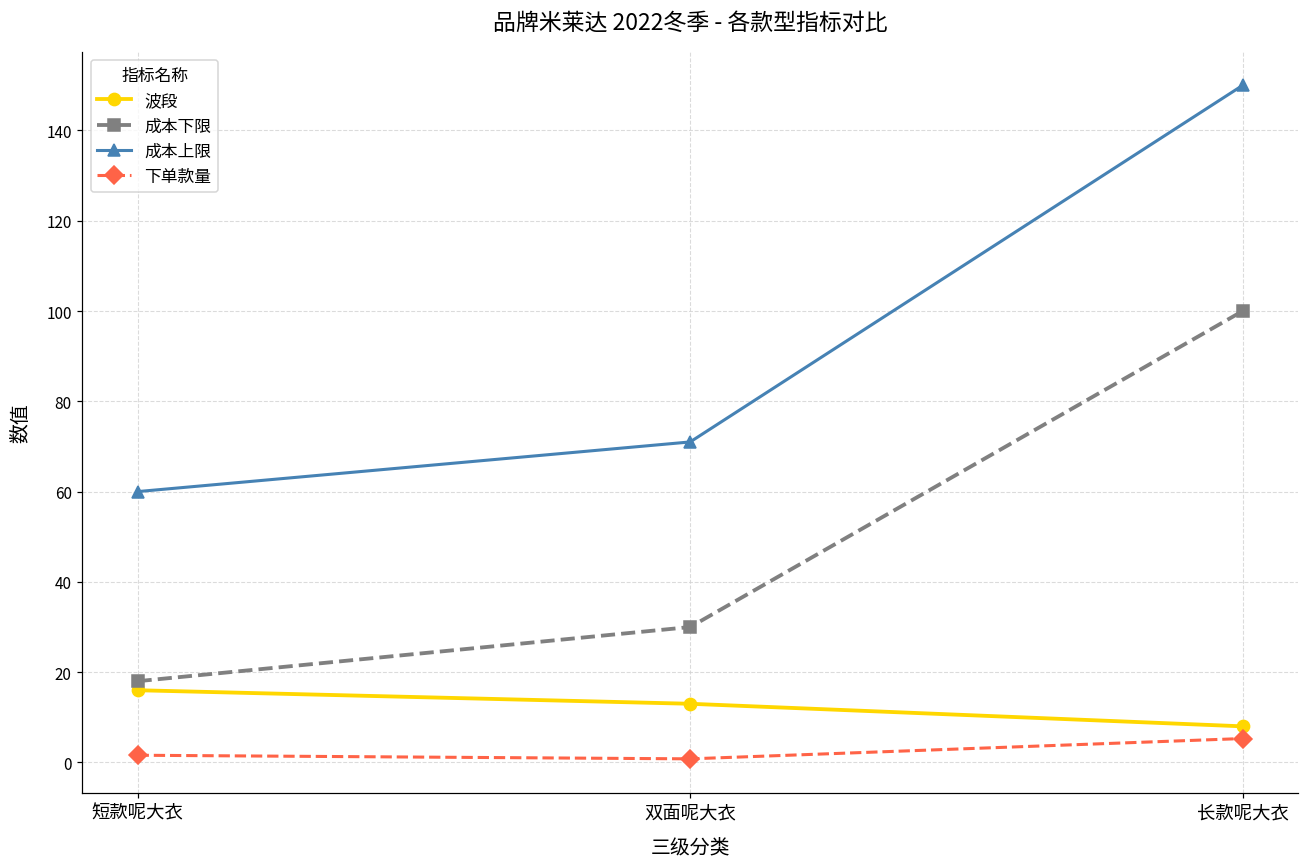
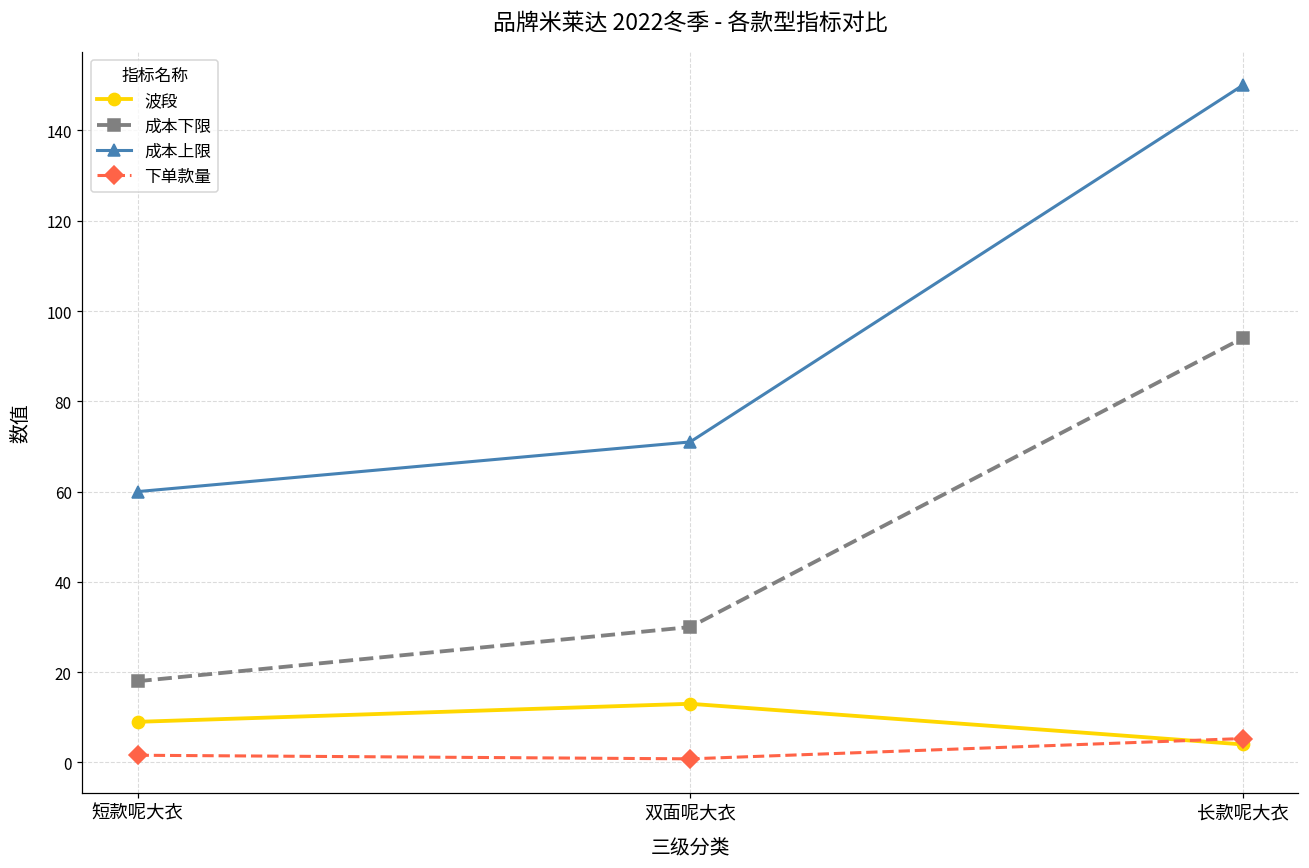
  {
    "波段": {
-     "短款呢大衣": 16,
+     "短款呢大衣": 9,
      "双面呢大衣": 13,
-     "长款呢大衣": 8
+     "长款呢大衣": 4
    },
    "成本下限": {
      "短款呢大衣": 18,
      "双面呢大衣": 30,
-     "长款呢大衣": 100
+     "长款呢大衣": 94
    },
    "成本上限": {
      "短款呢大衣": 60,
      "双面呢大衣": 71,
      "长款呢大衣": 150
    },
    "下单款量": {
      "短款呢大衣": 2,
      "双面呢大衣": 1,
      "长款呢大衣": 5
    }
  }
